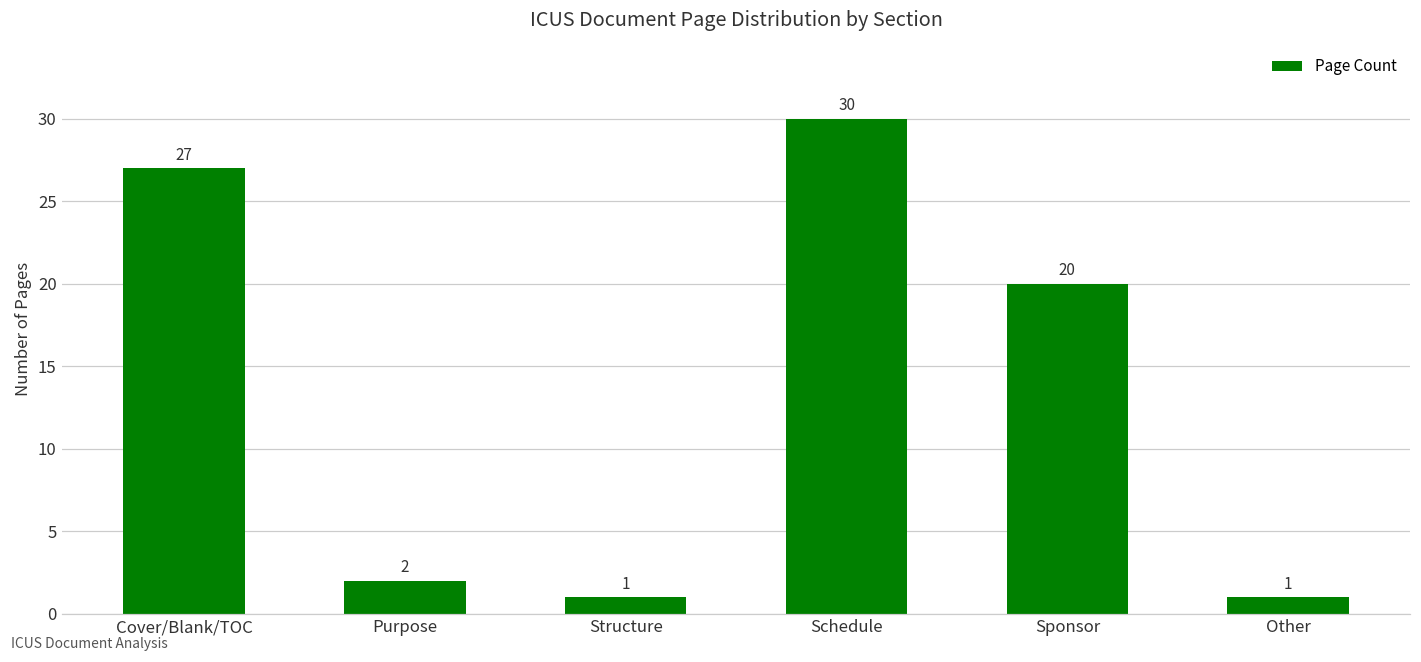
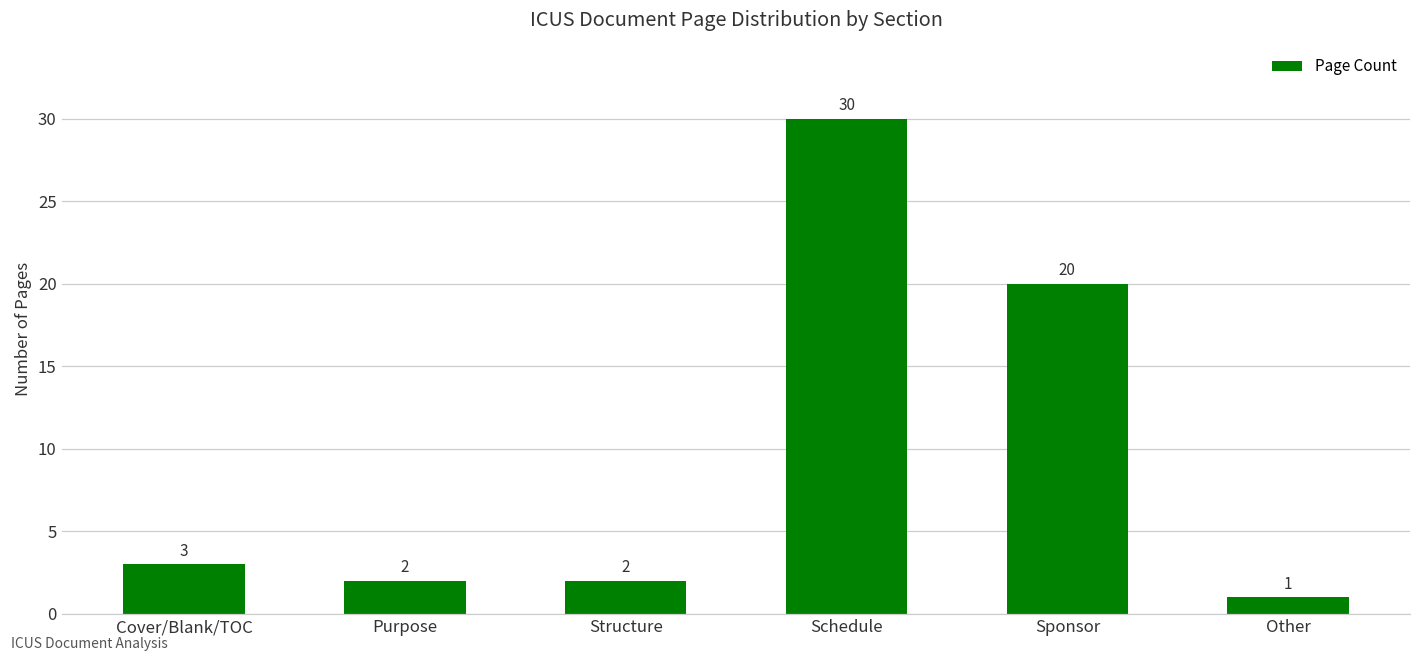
  {
-   "Cover/Blank/TOC": 27,
+   "Cover/Blank/TOC": 3,
    "Purpose": 2,
-   "Structure": 1,
+   "Structure": 2,
    "Schedule": 30,
    "Sponsor": 20,
    "Other": 1
  }
